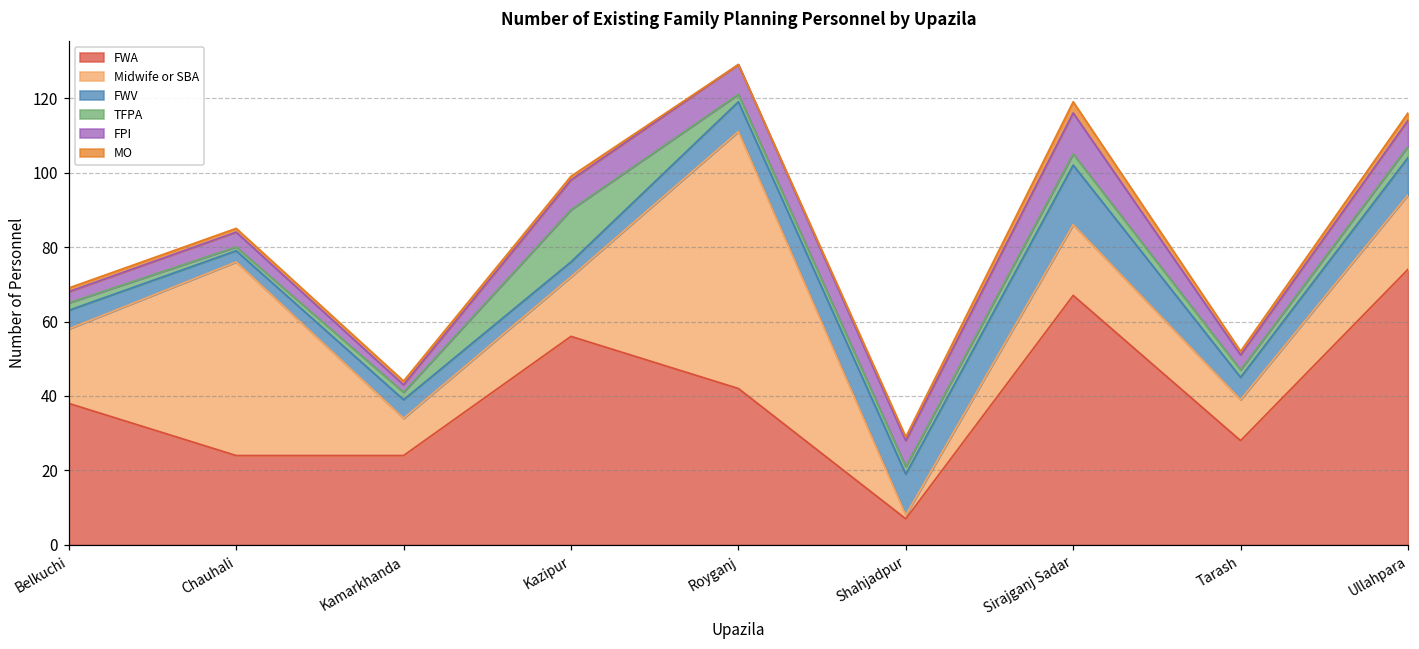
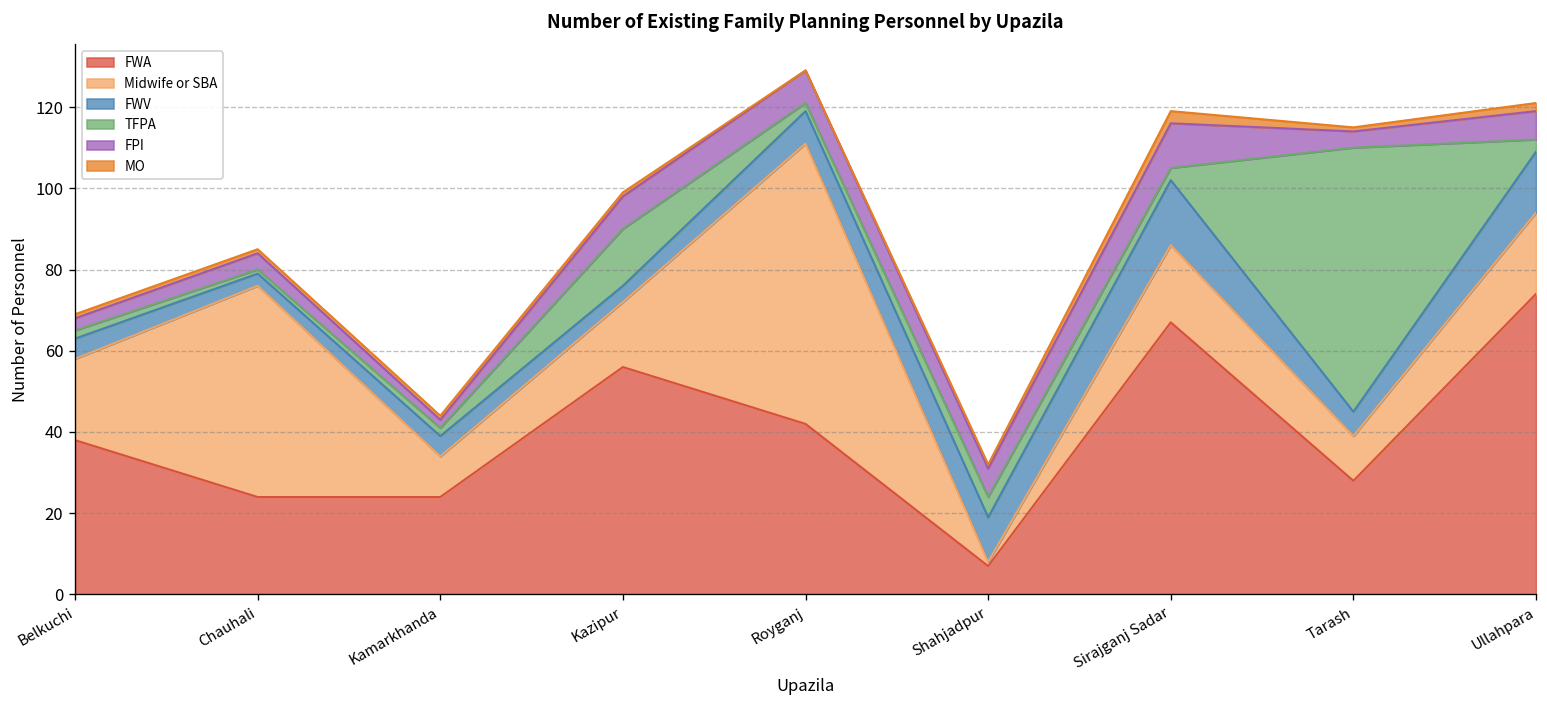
  {
    "Midwife or SBA": {
      "Belkuchi": 20,
      "Chauhali": 52,
      "Kamarkhanda": 10,
      "Kazipur": 16,
      "Royganj": 69,
      "Shahjadpur": 1,
      "Sirajganj Sadar": 19,
      "Tarash": 11,
      "Ullahpara": 20
    },
    "FWV": {
      "Belkuchi": 5,
      "Chauhali": 3,
      "Kamarkhanda": 5,
      "Kazipur": 4,
      "Royganj": 8,
      "Shahjadpur": 11,
      "Sirajganj Sadar": 16,
      "Tarash": 6,
-     "Ullahpara": 10
+     "Ullahpara": 15
    },
    "TFPA": {
      "Belkuchi": 2,
      "Chauhali": 1,
      "Kamarkhanda": 2,
      "Kazipur": 14,
      "Royganj": 2,
-     "Shahjadpur": 2,
+     "Shahjadpur": 5,
      "Sirajganj Sadar": 3,
-     "Tarash": 2,
+     "Tarash": 65,
      "Ullahpara": 3
    },
    "FPI": {
      "Belkuchi": 3,
      "Chauhali": 4,
      "Kamarkhanda": 2,
      "Kazipur": 8,
      "Shahjadpur": 7,
      "Sirajganj Sadar": 11,
      "Tarash": 4,
      "Ullahpara": 7
    }
  }
